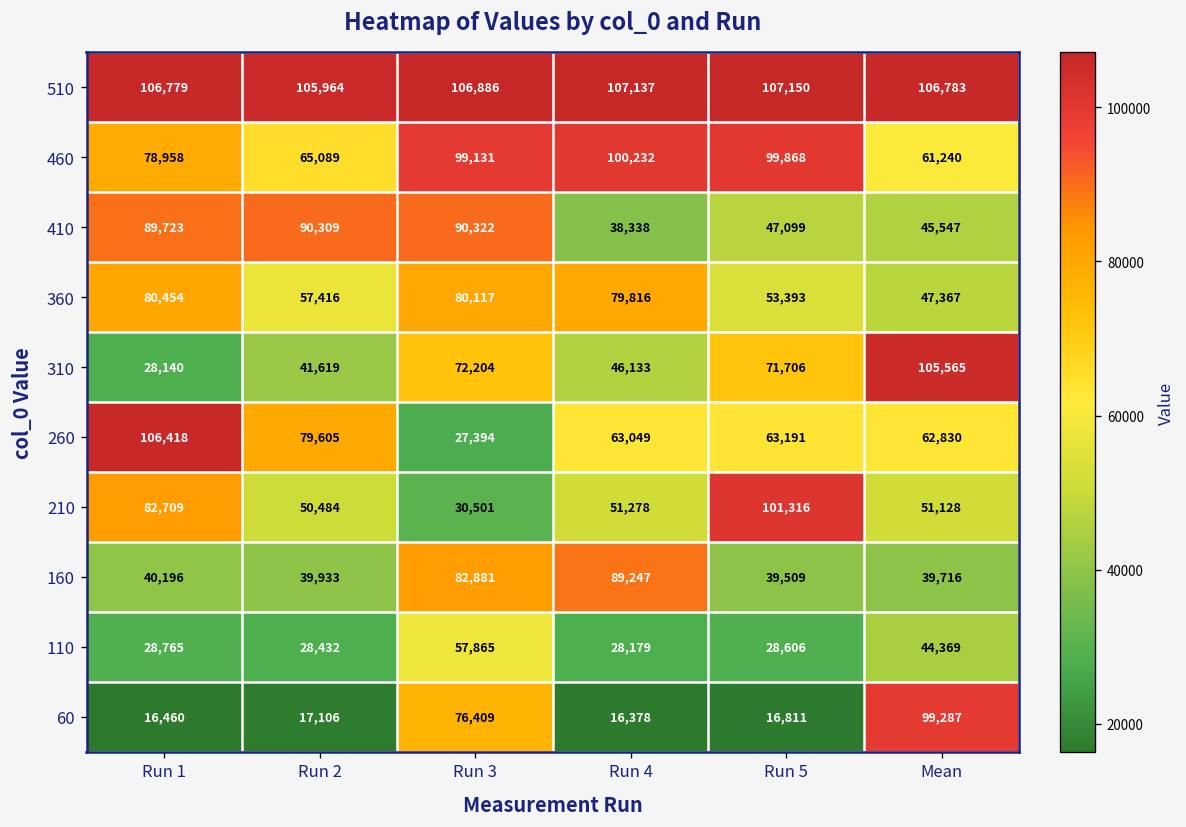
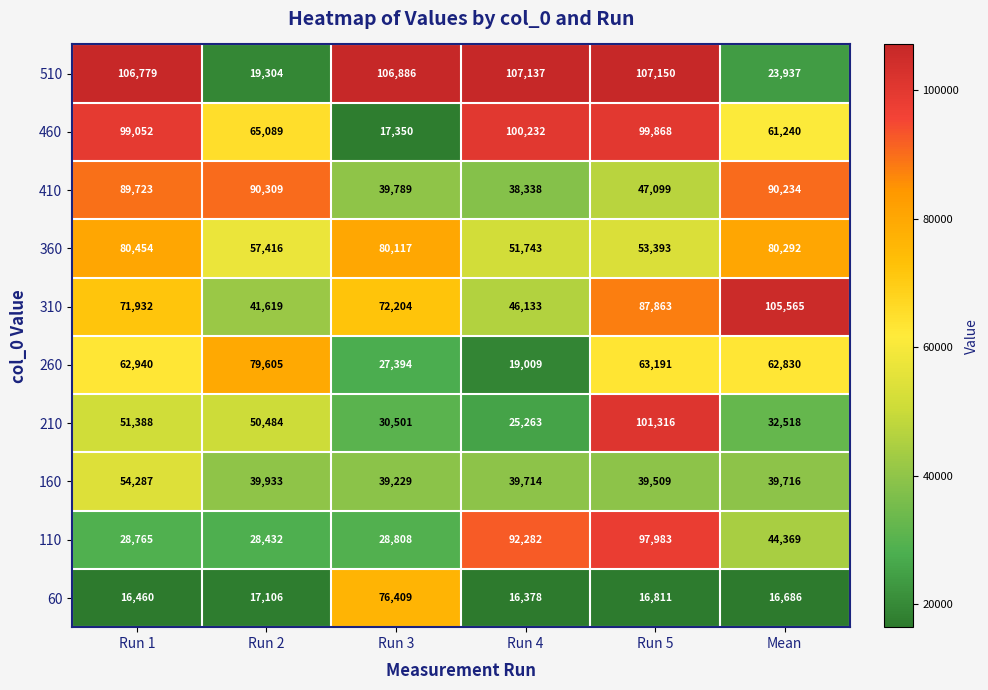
  {
    "510": {
      "Run 1": "106,779",
-     "Run 2": "105,964",
+     "Run 2": "19,304",
      "Run 3": "106,886",
      "Run 4": "107,137",
      "Run 5": "107,150",
-     "Mean": "106,783"
+     "Mean": "23,937"
    },
    "460": {
-     "Run 1": "78,958",
+     "Run 1": "99,052",
      "Run 2": "65,089",
-     "Run 3": "99,131",
+     "Run 3": "17,350",
      "Run 4": "100,232",
      "Run 5": "99,868",
      "Mean": "61,240"
    },
    "410": {
      "Run 1": "89,723",
      "Run 2": "90,309",
-     "Run 3": "90,322",
+     "Run 3": "39,789",
      "Run 4": "38,338",
      "Run 5": "47,099",
-     "Mean": "45,547"
+     "Mean": "90,234"
    },
    "360": {
      "Run 1": "80,454",
      "Run 2": "57,416",
      "Run 3": "80,117",
-     "Run 4": "79,816",
+     "Run 4": "51,743",
      "Run 5": "53,393",
-     "Mean": "47,367"
+     "Mean": "80,292"
    },
    "310": {
-     "Run 1": "28,140",
+     "Run 1": "71,932",
      "Run 2": "41,619",
      "Run 3": "72,204",
      "Run 4": "46,133",
-     "Run 5": "71,706",
+     "Run 5": "87,863",
      "Mean": "105,565"
    },
    "260": {
-     "Run 1": "106,418",
+     "Run 1": "62,940",
      "Run 2": "79,605",
      "Run 3": "27,394",
-     "Run 4": "63,049",
+     "Run 4": "19,009",
      "Run 5": "63,191",
      "Mean": "62,830"
    },
    "210": {
-     "Run 1": "82,709",
+     "Run 1": "51,388",
      "Run 2": "50,484",
      "Run 3": "30,501",
-     "Run 4": "51,278",
+     "Run 4": "25,263",
      "Run 5": "101,316",
-     "Mean": "51,128"
+     "Mean": "32,518"
    },
    "160": {
-     "Run 1": "40,196",
+     "Run 1": "54,287",
      "Run 2": "39,933",
-     "Run 3": "82,881",
-     "Run 4": "89,247",
+     "Run 3": "39,229",
+     "Run 4": "39,714",
      "Run 5": "39,509",
      "Mean": "39,716"
    },
    "110": {
      "Run 1": "28,765",
      "Run 2": "28,432",
-     "Run 3": "57,865",
-     "Run 4": "28,179",
-     "Run 5": "28,606",
+     "Run 3": "28,808",
+     "Run 4": "92,282",
+     "Run 5": "97,983",
      "Mean": "44,369"
    },
    "60": {
      "Run 1": "16,460",
      "Run 2": "17,106",
      "Run 3": "76,409",
      "Run 4": "16,378",
      "Run 5": "16,811",
-     "Mean": "99,287"
+     "Mean": "16,686"
    }
  }
